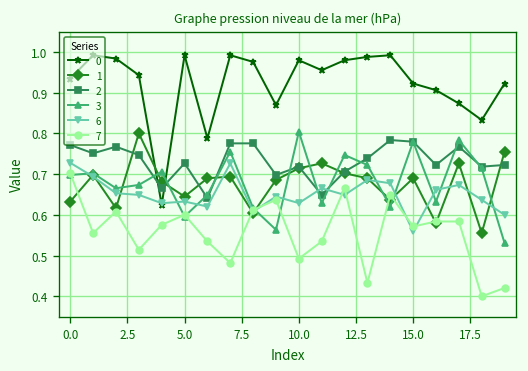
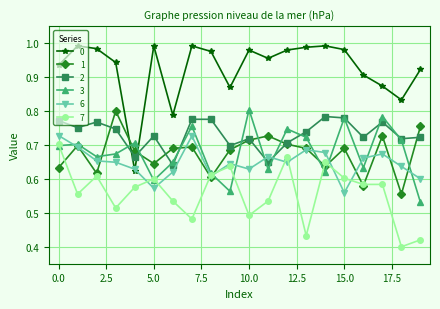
  {
    "0": {
      "5.0": 0.99,
      "10.0": 0.98,
-     "15.0": 0.92
+     "15.0": 0.98
    },
    "6": {
      "0.0": 0.73,
-     "5.0": 0.63,
+     "5.0": 0.57,
      "10.0": 0.63,
      "15.0": 0.56
    },
    "7": {
      "10.0": 0.49,
-     "15.0": 0.57
+     "15.0": 0.60
    }
  }
